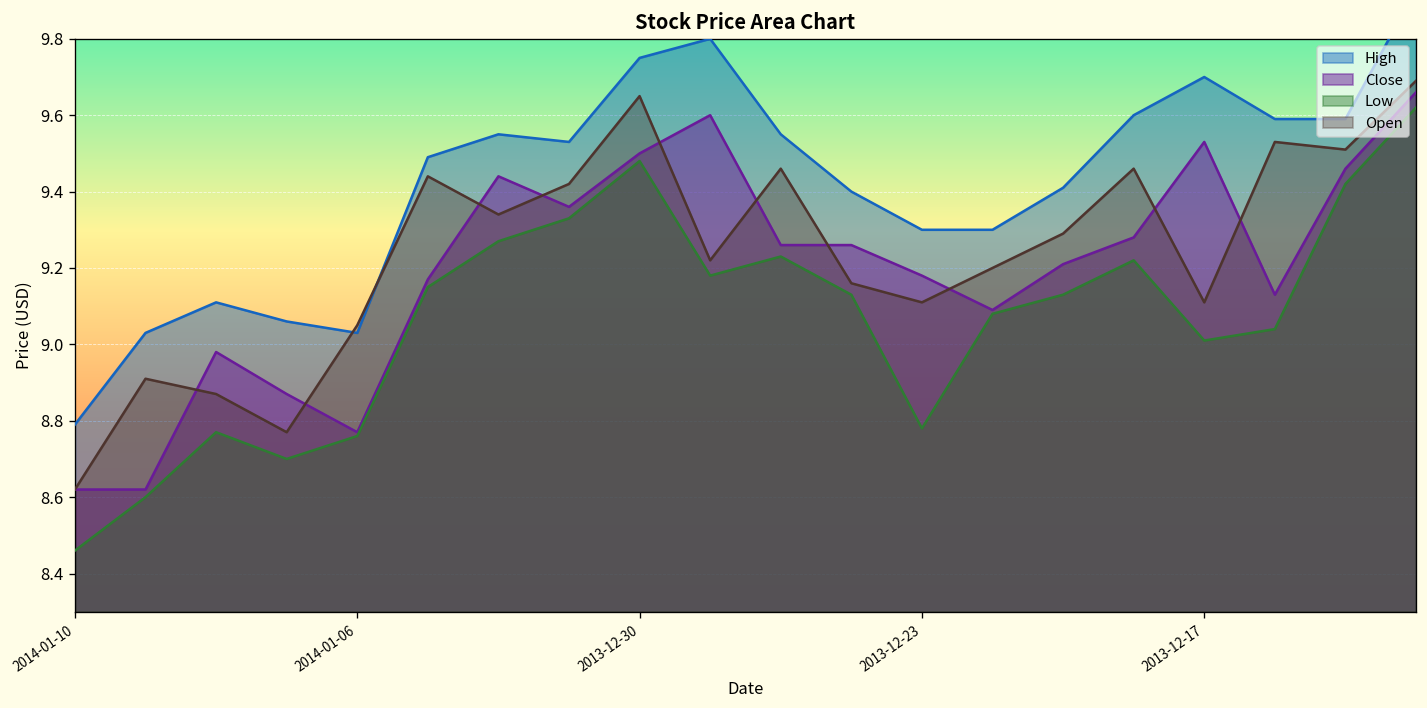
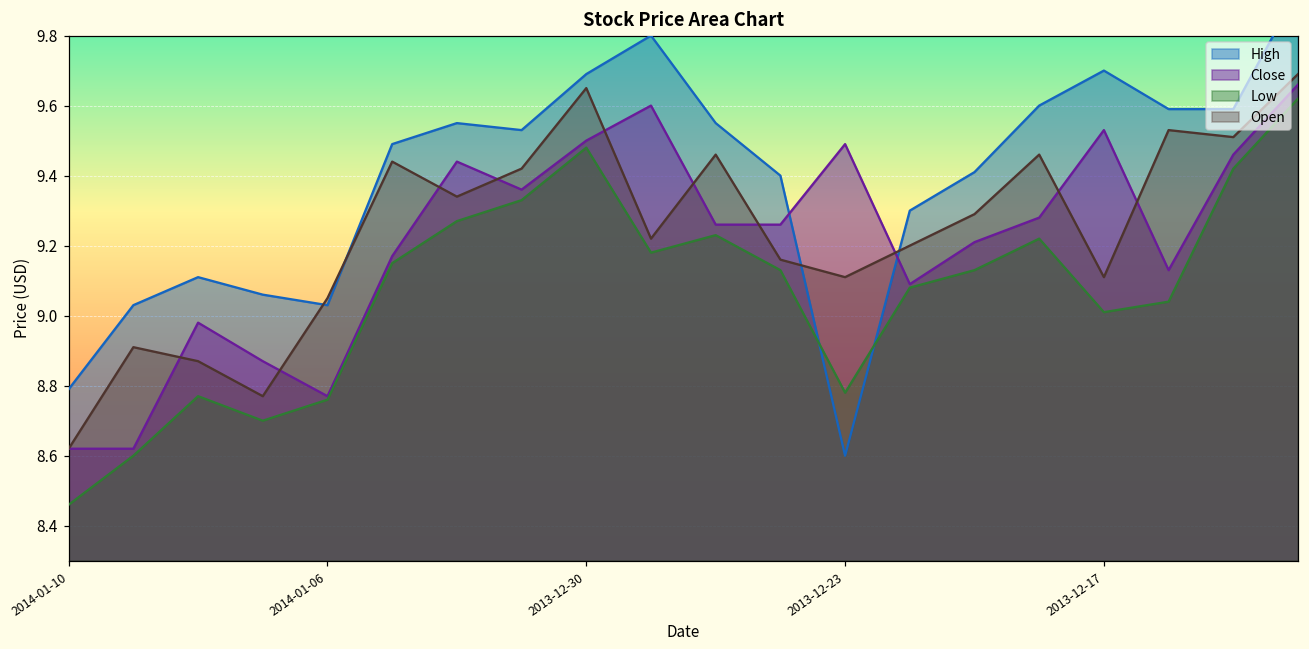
  {
    "High": {
      "2014-01-10": 8.79,
      "2014-01-06": 9.03,
-     "2013-12-30": 9.75,
-     "2013-12-23": 9.3,
+     "2013-12-30": 9.69,
+     "2013-12-23": 8.6,
      "2013-12-17": 9.70
    },
    "Close": {
      "2014-01-06": 8.77,
      "2013-12-30": 9.50,
-     "2013-12-23": 9.18,
+     "2013-12-23": 9.49,
      "2013-12-17": 9.53
    }
  }
